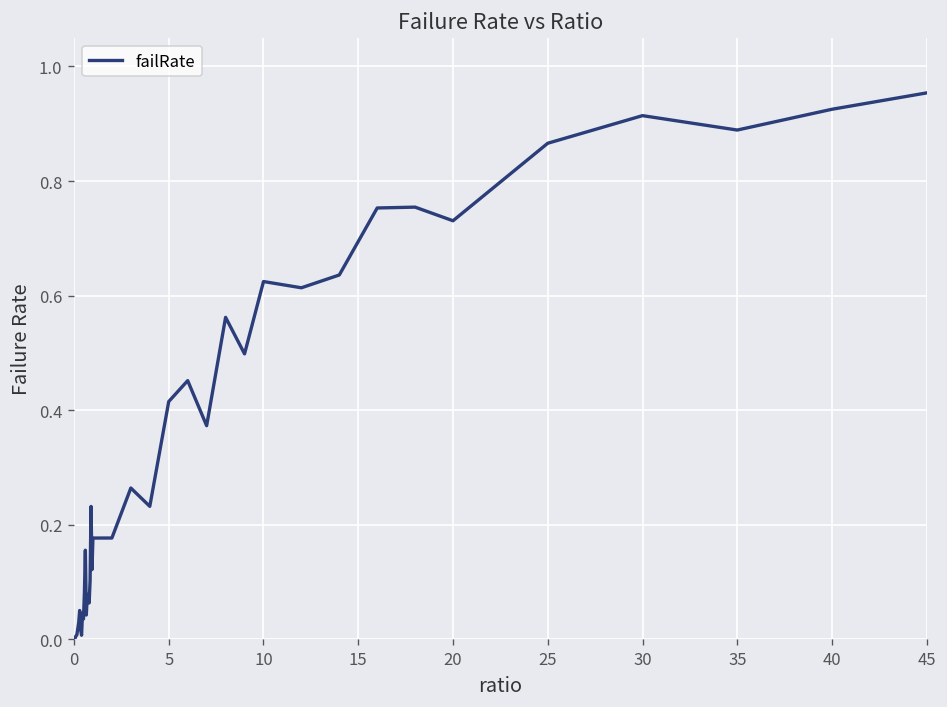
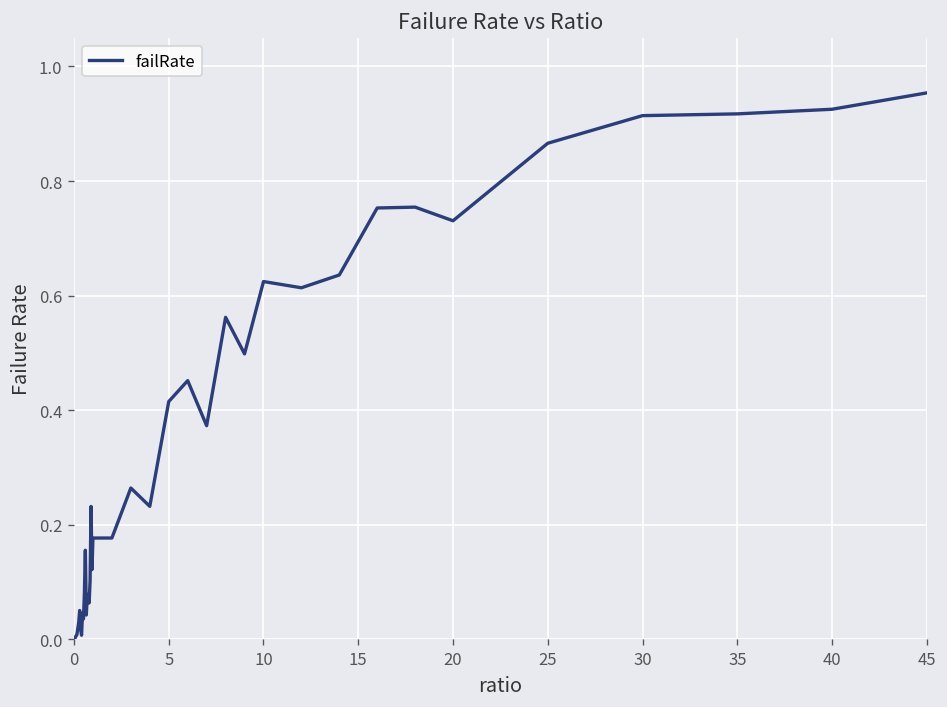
  {
    "0": 0.00,
    "5": 0.42,
    "10": 0.62,
    "20": 0.73,
    "25": 0.87,
    "30": 0.91,
-   "35": 0.89,
+   "35": 0.92,
    "40": 0.93,
    "45": 0.95
  }
